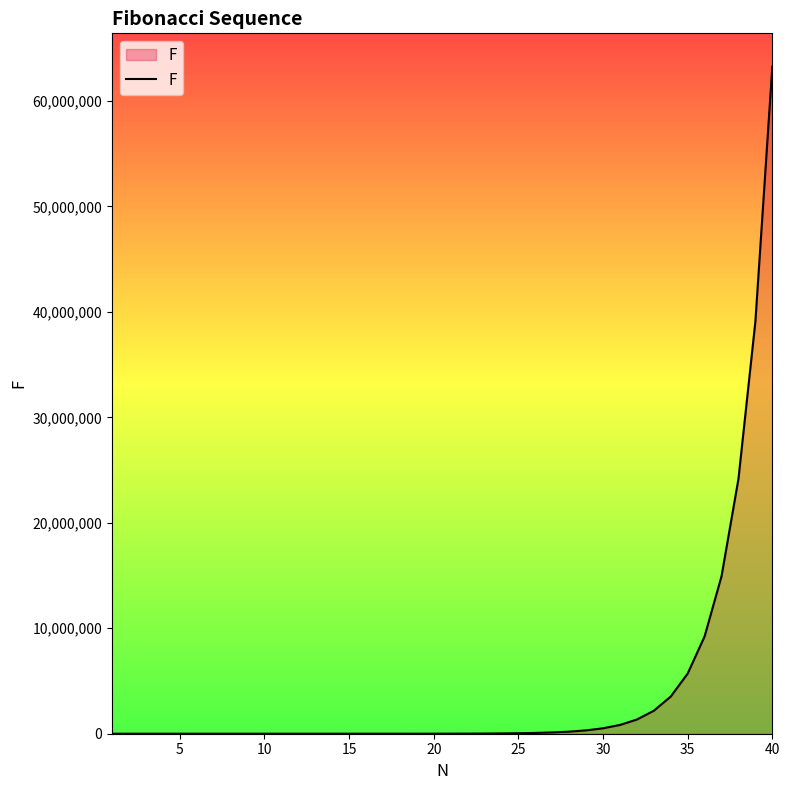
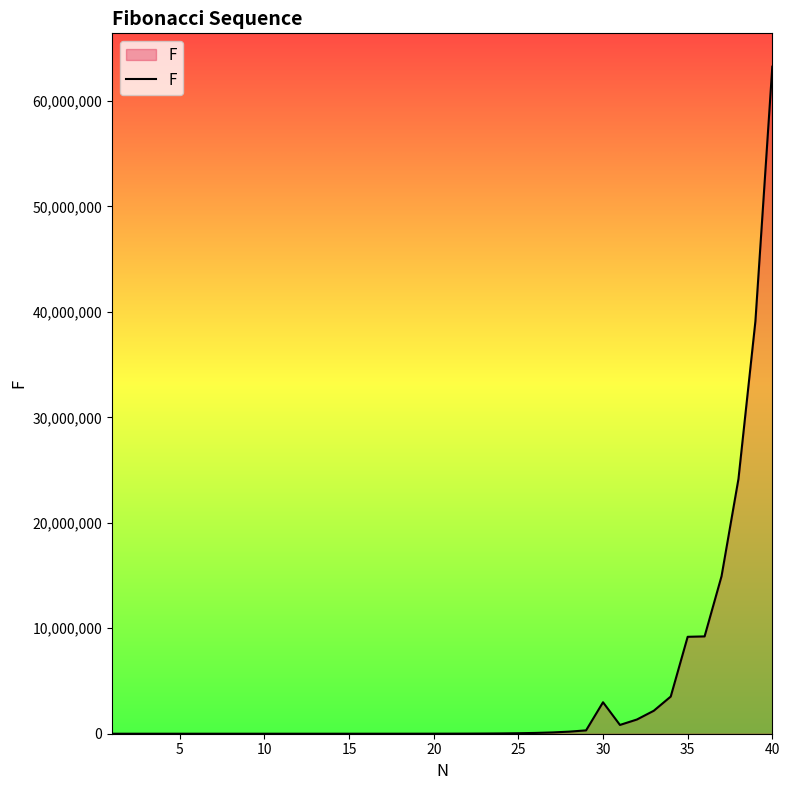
  {
    "5": "0",
    "10": "0",
    "15": "0",
    "20": "0",
    "25": "0",
-   "30": "500,000",
-   "35": "5,700,000",
+   "30": "3,000,000",
+   "35": "9,200,000",
    "40": "63,200,000"
  }
